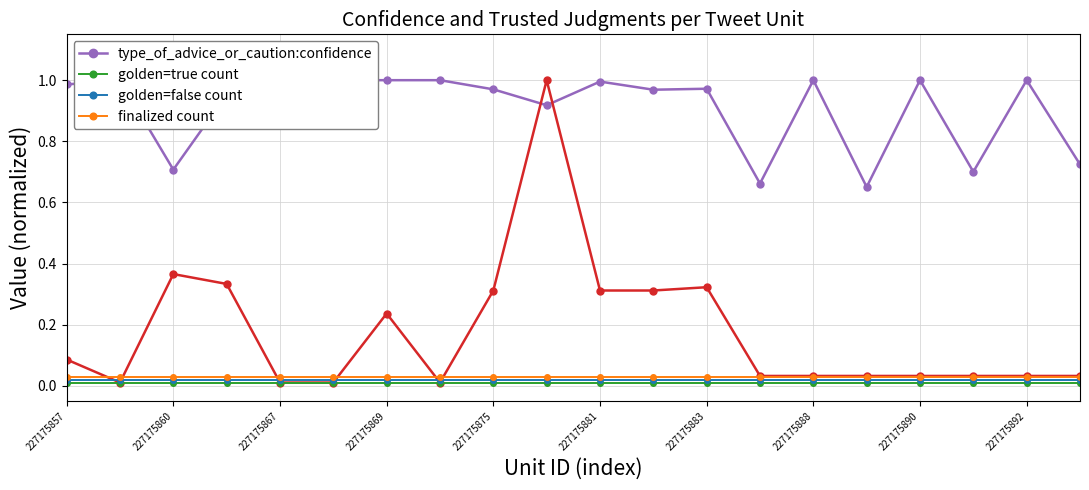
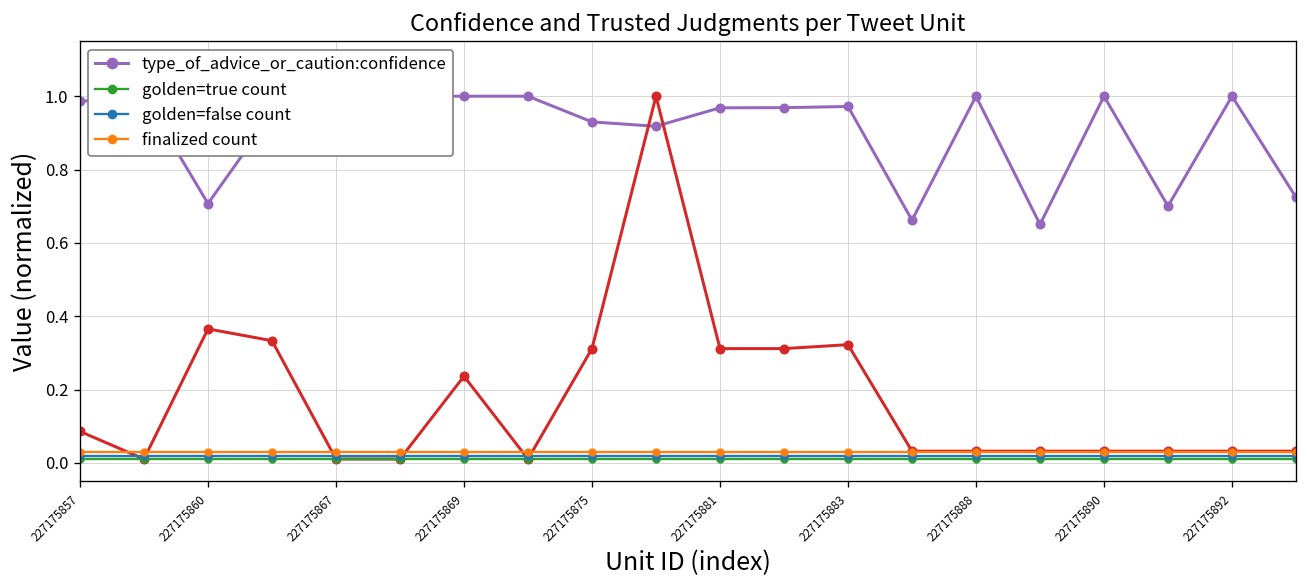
  {
    "type_of_advice_or_caution:confidence": {
      "227175857": 0.99,
      "227175860": 0.71,
      "227175869": 1.00,
-     "227175875": 0.97,
-     "227175881": 1.00,
+     "227175875": 0.93,
+     "227175881": 0.97,
      "227175883": 0.97,
      "227175888": 1.00,
      "227175890": 1.00,
      "227175892": 1.00
    },
    "golden=true count": {
      "227175857": 0.01,
      "227175860": 0.01,
      "227175869": 0.01,
      "227175875": 0.01,
      "227175881": 0.01,
      "227175883": 0.01,
      "227175888": 0.01,
      "227175890": 0.01,
      "227175892": 0.01
    },
    "golden=false count": {
      "227175857": 0.02,
      "227175860": 0.02,
      "227175867": 0.02,
      "227175869": 0.02,
      "227175875": 0.02,
      "227175881": 0.02,
      "227175883": 0.02,
      "227175888": 0.02,
      "227175890": 0.02,
      "227175892": 0.02
    },
    "finalized count": {
      "227175857": 0.03,
      "227175860": 0.03,
      "227175867": 0.03,
      "227175869": 0.03,
      "227175875": 0.03,
      "227175881": 0.03,
      "227175883": 0.03
    }
  }
